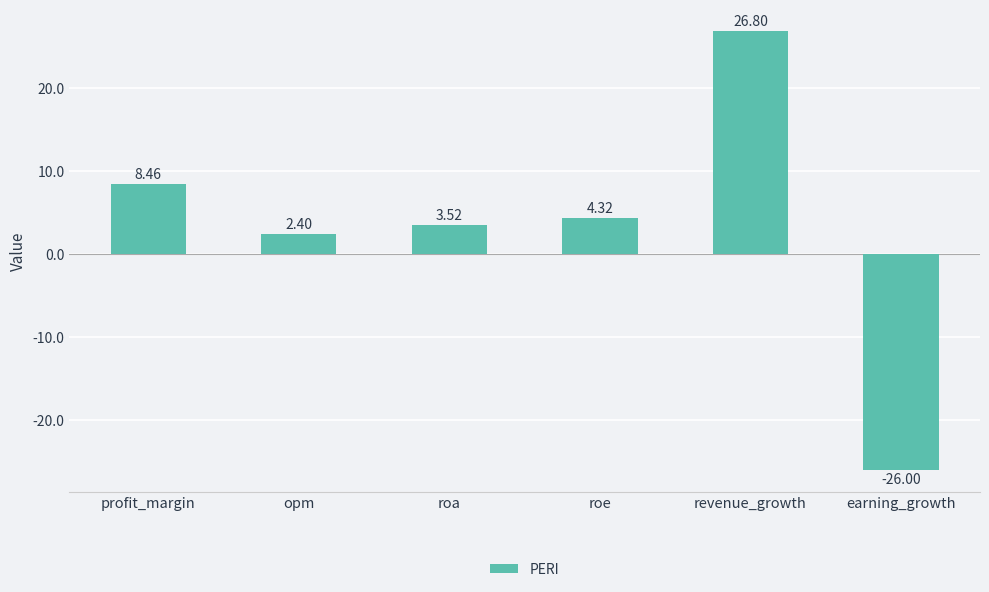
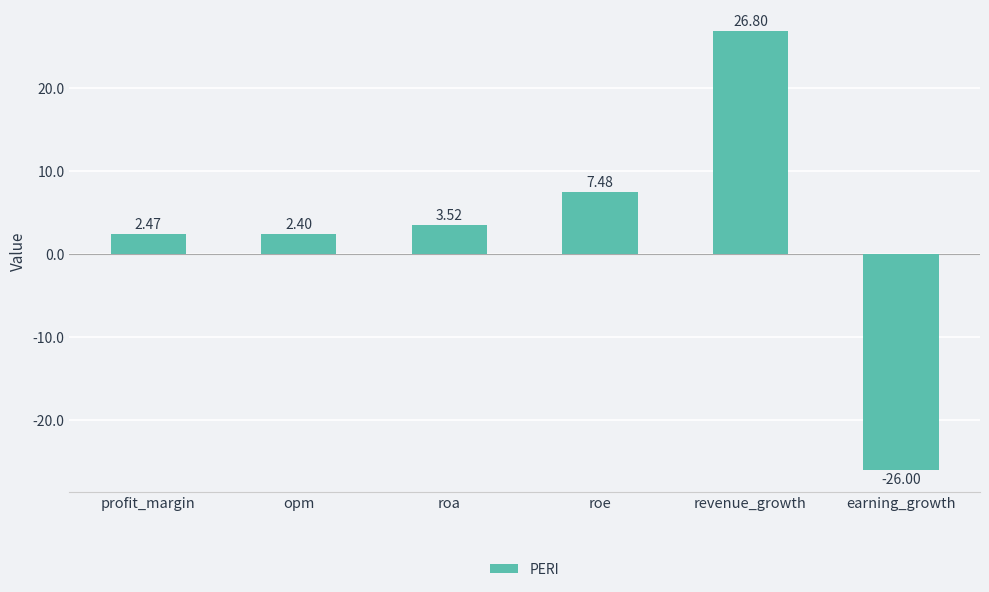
  {
-   "profit_margin": 8.46,
+   "profit_margin": 2.47,
    "opm": 2.40,
    "roa": 3.52,
-   "roe": 4.32,
+   "roe": 7.48,
    "revenue_growth": 26.80,
    "earning_growth": -26.00
  }
